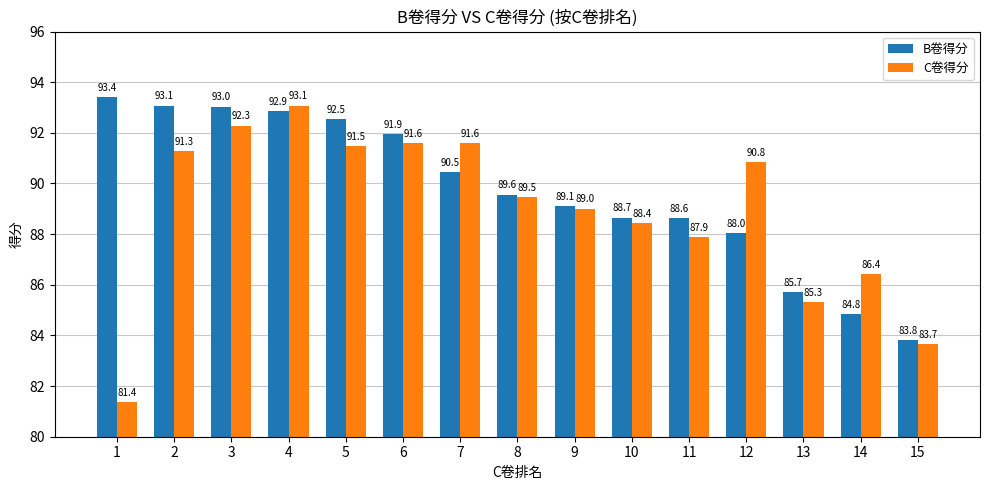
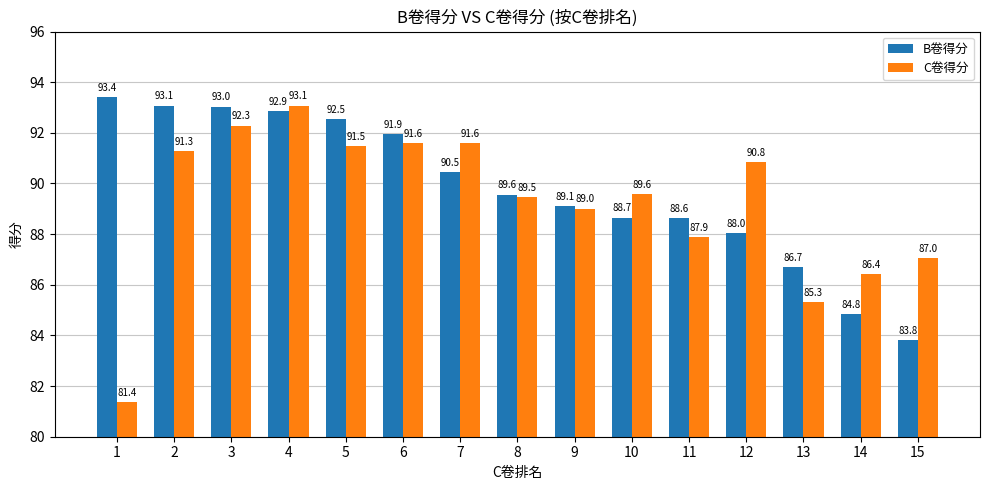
  {
    "B卷得分": {
      "1": 93.4,
      "2": 93.1,
      "3": 93.0,
      "4": 92.9,
      "5": 92.5,
      "6": 91.9,
      "7": 90.5,
      "8": 89.6,
      "9": 89.1,
      "10": 88.7,
      "11": 88.6,
      "12": 88.0,
-     "13": 85.7,
+     "13": 86.7,
      "14": 84.8,
      "15": 83.8
    },
    "C卷得分": {
      "1": 81.4,
      "2": 91.3,
      "3": 92.3,
      "4": 93.1,
      "5": 91.5,
      "6": 91.6,
      "7": 91.6,
      "8": 89.5,
      "9": 89.0,
-     "10": 88.4,
+     "10": 89.6,
      "11": 87.9,
      "12": 90.8,
      "13": 85.3,
      "14": 86.4,
-     "15": 83.7
+     "15": 87.0
    }
  }
